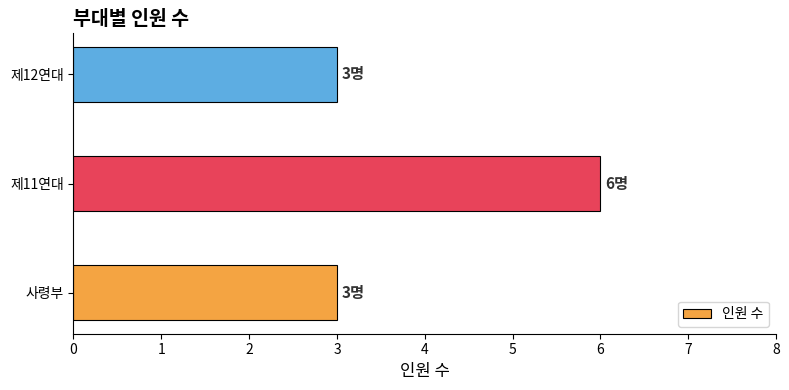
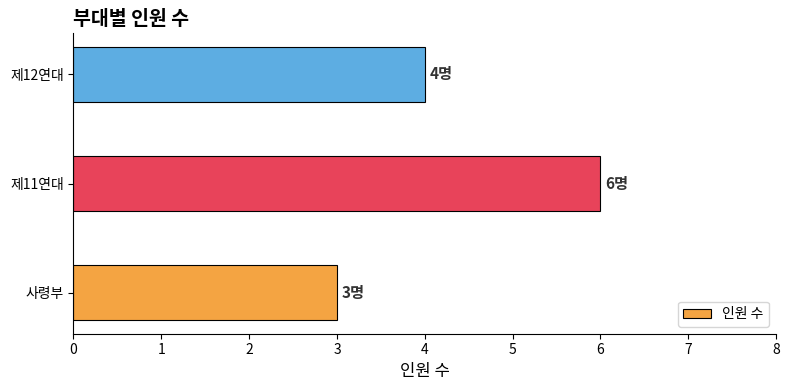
  {
-   "제12연대": "3명",
+   "제12연대": "4명",
    "제11연대": "6명",
    "사령부": "3명"
  }
